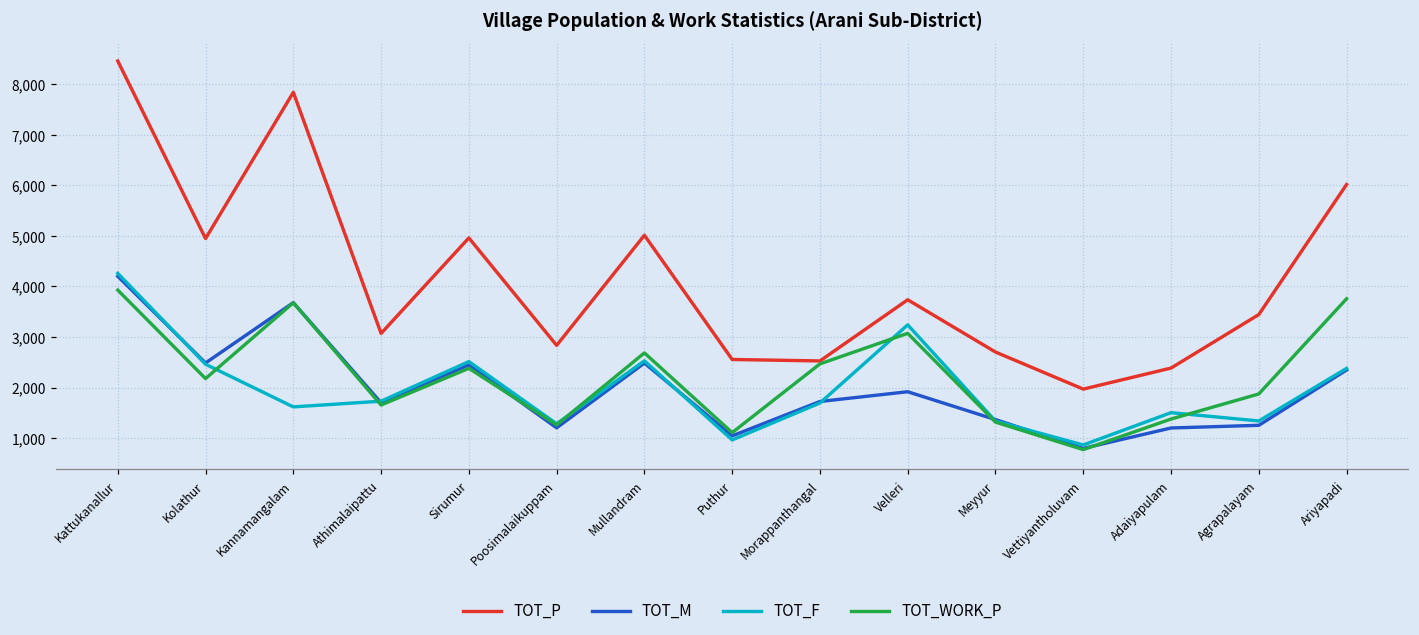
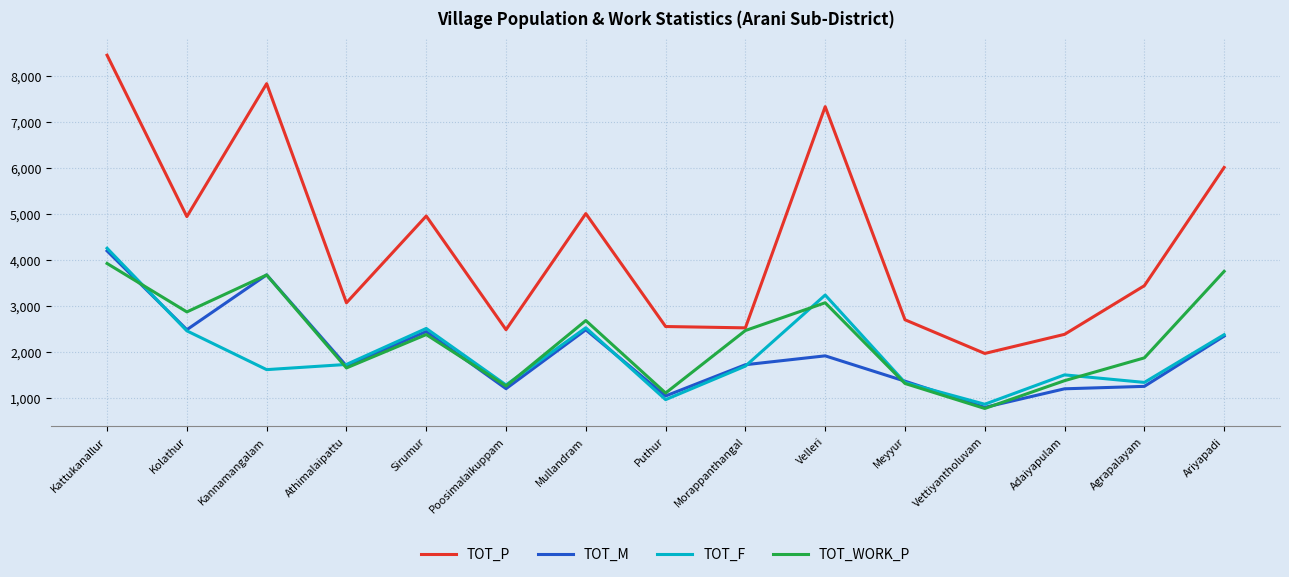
  {
    "TOT_P": {
      "Kattukanallur": "8,500",
      "Kolathur": "4,900",
      "Kannamangalam": "7,800",
      "Athimalaipattu": "3,100",
      "Sirumur": "5,000",
-     "Poosimalaikuppam": "2,800",
+     "Poosimalaikuppam": "2,500",
      "Mullandram": "5,000",
      "Puthur": "2,600",
      "Morappanthangal": "2,500",
-     "Velleri": "3,700",
+     "Velleri": "7,300",
      "Meyyur": "2,700",
      "Vettiyantholuvam": "2,000",
      "Adaiyapulam": "2,400",
      "Agrapalayam": "3,400",
      "Ariyapadi": "6,000"
    },
    "TOT_M": {
      "Kattukanallur": "4,200",
      "Sirumur": "2,400",
      "Poosimalaikuppam": "1,200",
      "Puthur": "1,000",
      "Velleri": "1,900",
      "Adaiyapulam": "1,200",
      "Agrapalayam": "1,300"
    },
    "TOT_F": {
      "Kattukanallur": "4,300",
      "Kannamangalam": "1,600",
      "Sirumur": "2,500",
      "Puthur": "1,000",
      "Velleri": "3,200",
      "Vettiyantholuvam": "900",
      "Adaiyapulam": "1,500",
      "Agrapalayam": "1,300"
    },
    "TOT_WORK_P": {
      "Kattukanallur": "3,900",
-     "Kolathur": "2,200",
+     "Kolathur": "2,900",
      "Sirumur": "2,400",
      "Mullandram": "2,700",
      "Puthur": "1,100",
      "Morappanthangal": "2,500",
      "Velleri": "3,100",
      "Adaiyapulam": "1,400",
      "Agrapalayam": "1,900",
      "Ariyapadi": "3,800"
    }
  }
